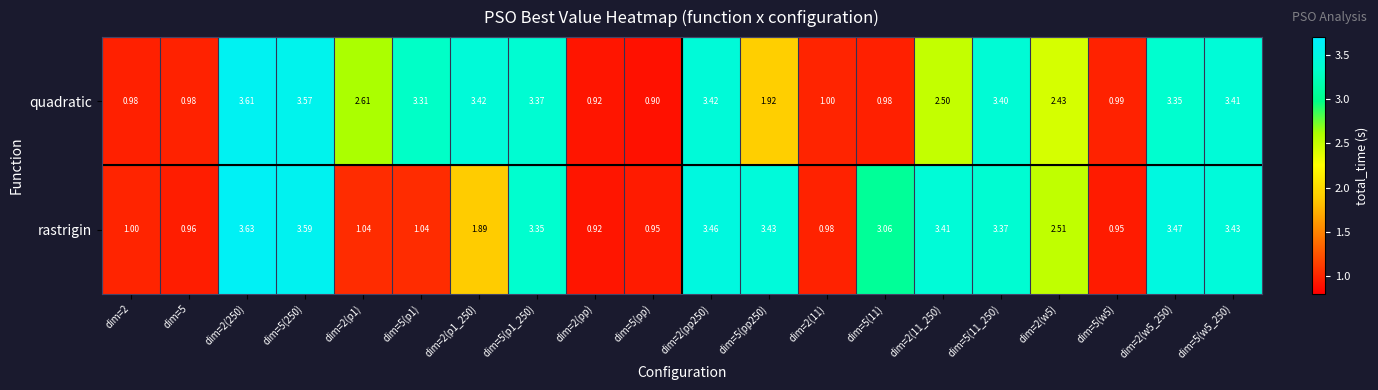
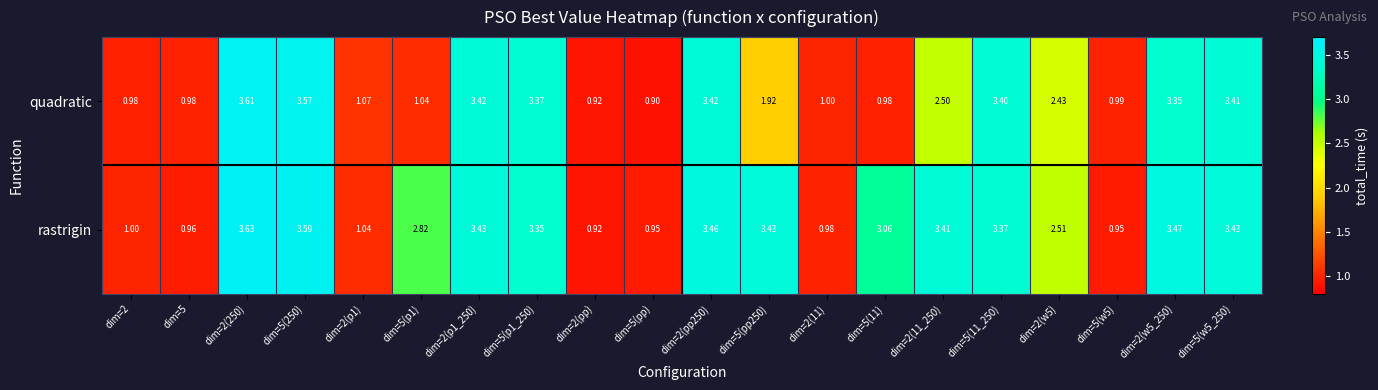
  {
    "quadratic": {
      "dim=2": 0.98,
      "dim=5": 0.98,
      "dim=2(250)": 3.61,
      "dim=5(250)": 3.57,
-     "dim=2(p1)": 2.61,
-     "dim=5(p1)": 3.31,
+     "dim=2(p1)": 1.07,
+     "dim=5(p1)": 1.04,
      "dim=2(p1_250)": 3.42,
      "dim=5(p1_250)": 3.37,
      "dim=2(pp)": 0.92,
      "dim=5(pp)": 0.90,
      "dim=2(pp250)": 3.42,
      "dim=5(pp250)": 1.92,
      "dim=2(11)": 1.00,
      "dim=5(11)": 0.98,
      "dim=2(11_250)": 2.50,
      "dim=5(11_250)": 3.40,
      "dim=2(w5)": 2.43,
      "dim=5(w5)": 0.99,
      "dim=2(w5_250)": 3.35,
      "dim=5(w5_250)": 3.41
    },
    "rastrigin": {
      "dim=2": 1.00,
      "dim=5": 0.96,
      "dim=2(250)": 3.63,
      "dim=5(250)": 3.59,
      "dim=2(p1)": 1.04,
-     "dim=5(p1)": 1.04,
-     "dim=2(p1_250)": 1.89,
+     "dim=5(p1)": 2.82,
+     "dim=2(p1_250)": 3.43,
      "dim=5(p1_250)": 3.35,
      "dim=2(pp)": 0.92,
      "dim=5(pp)": 0.95,
      "dim=2(pp250)": 3.46,
      "dim=5(pp250)": 3.43,
      "dim=2(11)": 0.98,
      "dim=5(11)": 3.06,
      "dim=2(11_250)": 3.41,
      "dim=5(11_250)": 3.37,
      "dim=2(w5)": 2.51,
      "dim=5(w5)": 0.95,
      "dim=2(w5_250)": 3.47,
      "dim=5(w5_250)": 3.43
    }
  }
